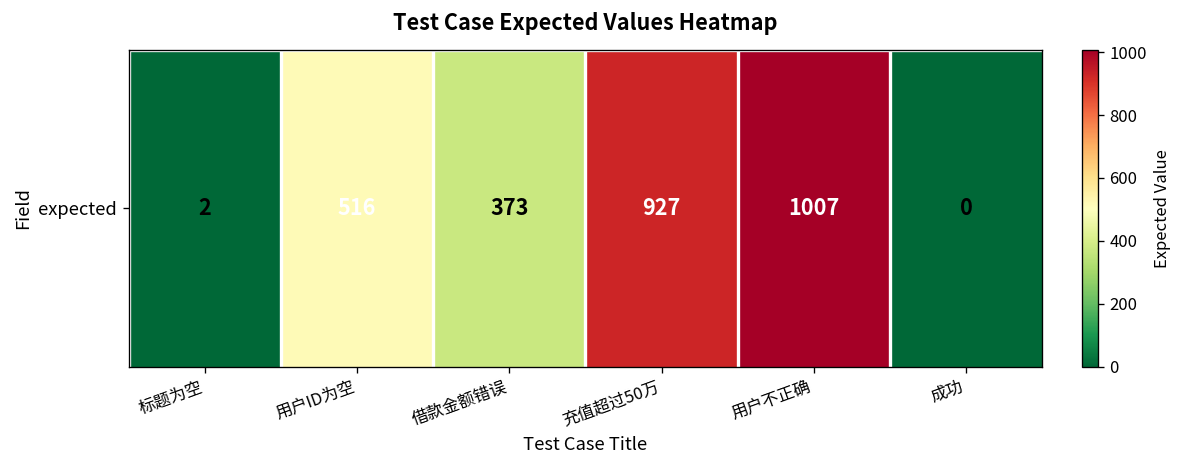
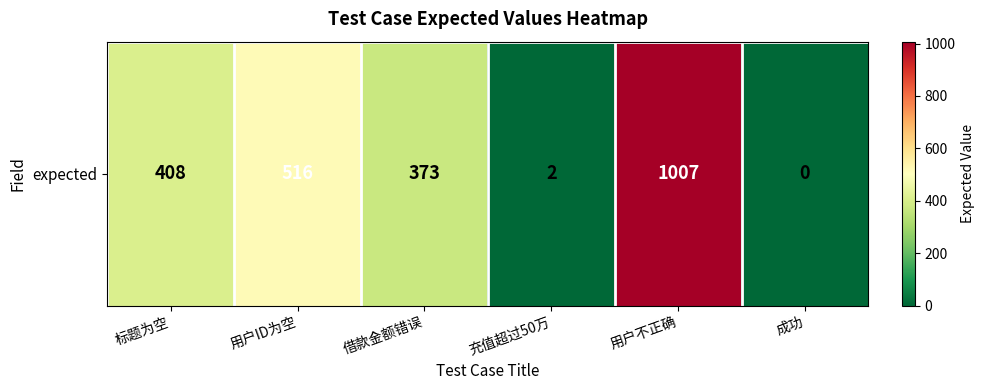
  {
    "expected": {
-     "标题为空": 2,
+     "标题为空": 408,
      "用户ID为空": 516,
      "借款金额错误": 373,
-     "充值超过50万": 927,
+     "充值超过50万": 2,
      "用户不正确": 1007,
      "成功": 0
    }
  }
